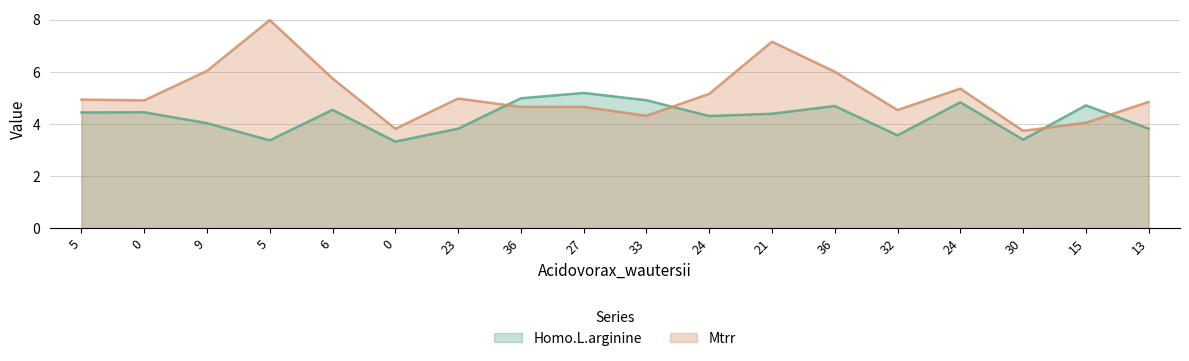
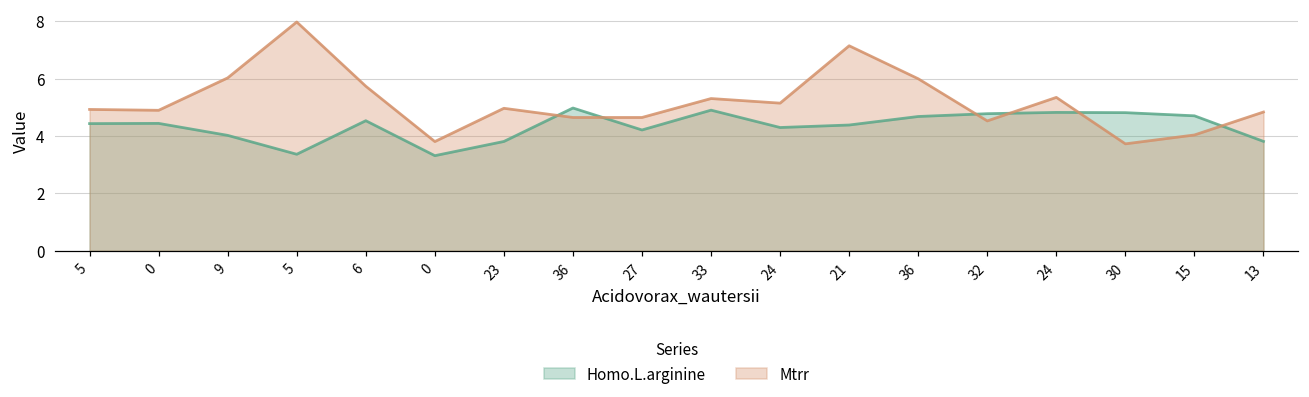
  {
    "Homo.L.arginine": {
      "9": 4.0,
      "6": 4.5,
      "23": 3.8,
-     "27": 5.2,
+     "27": 4.2,
      "33": 4.9,
      "21": 4.4,
-     "32": 3.6,
-     "30": 3.4,
+     "32": 4.8,
+     "30": 4.8,
      "15": 4.7,
      "13": 3.8
    },
    "Mtrr": {
      "9": 6.0,
      "6": 5.7,
      "23": 5.0,
      "27": 4.7,
-     "33": 4.3,
+     "33": 5.3,
      "21": 7.2,
      "32": 4.5,
      "30": 3.7,
      "15": 4.0,
      "13": 4.8
    }
  }
